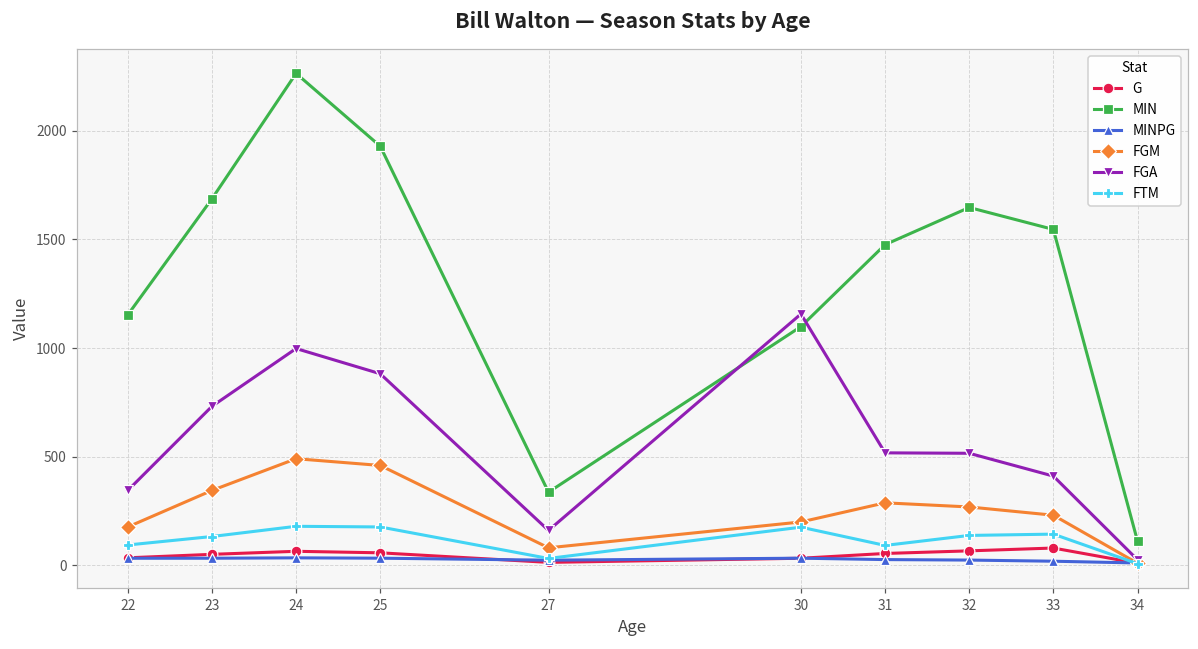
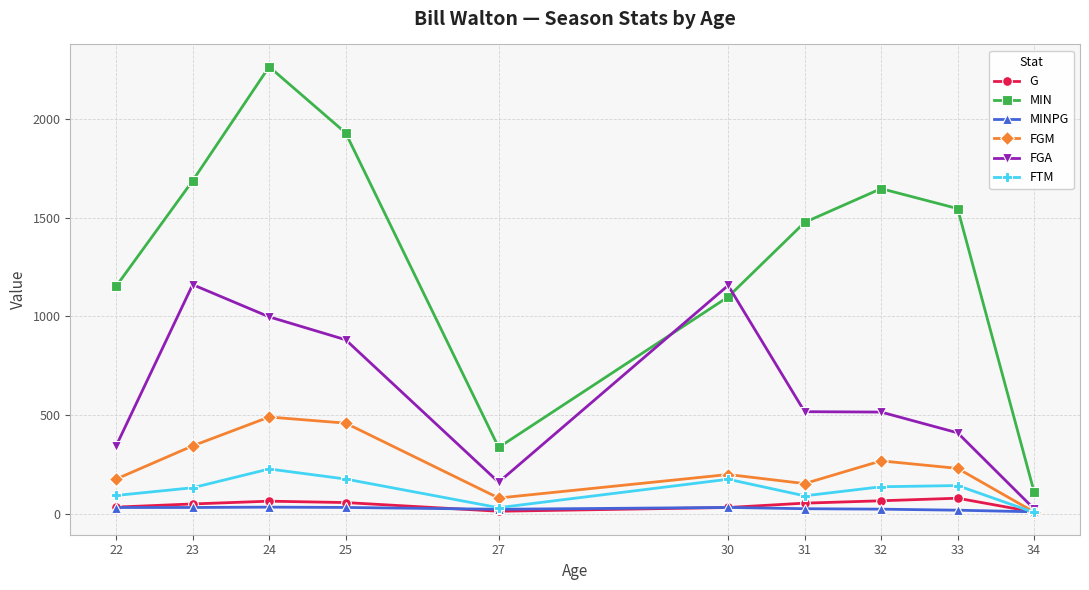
  {
    "G": {
      "23": 50,
      "24": 70,
      "25": 60,
      "31": 60,
      "32": 70,
      "33": 80
    },
    "MIN": {
      "22": 1150,
      "23": 1690,
      "24": 2260,
      "25": 1930,
      "27": 340,
      "30": 1100,
      "31": 1480,
      "32": 1650,
      "33": 1550,
      "34": 110
    },
    "MINPG": {
      "23": 30,
      "24": 30,
      "25": 30,
      "31": 30,
      "32": 20,
      "33": 20
    },
    "FGM": {
      "22": 180,
      "23": 350,
      "24": 490,
      "25": 460,
      "27": 80,
      "30": 200,
-     "31": 290,
+     "31": 150,
      "32": 270,
      "33": 230
    },
    "FGA": {
      "22": 350,
-     "23": 730,
+     "23": 1160,
      "24": 1000,
      "25": 880,
      "27": 160,
      "30": 1160,
      "31": 520,
      "32": 520,
      "33": 410,
      "34": 30
    },
    "FTM": {
      "22": 90,
      "23": 130,
-     "24": 180,
+     "24": 230,
      "25": 180,
      "30": 180,
      "31": 90,
      "32": 140,
      "33": 140
    }
  }
